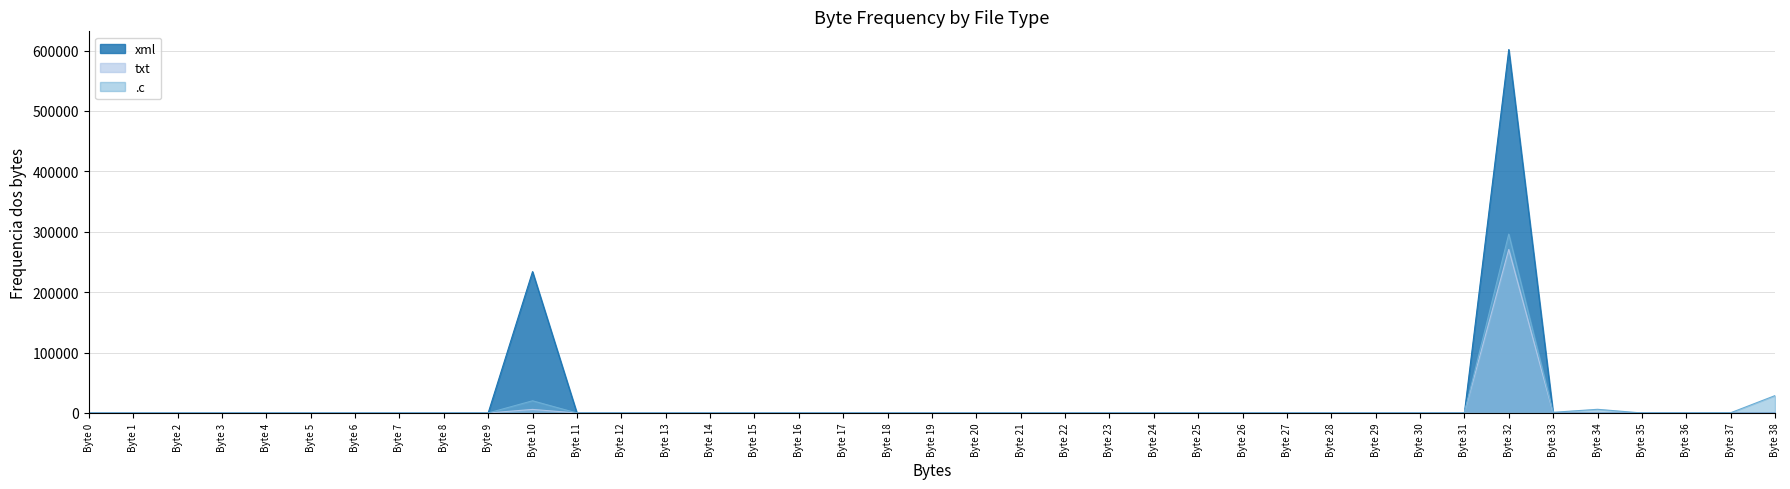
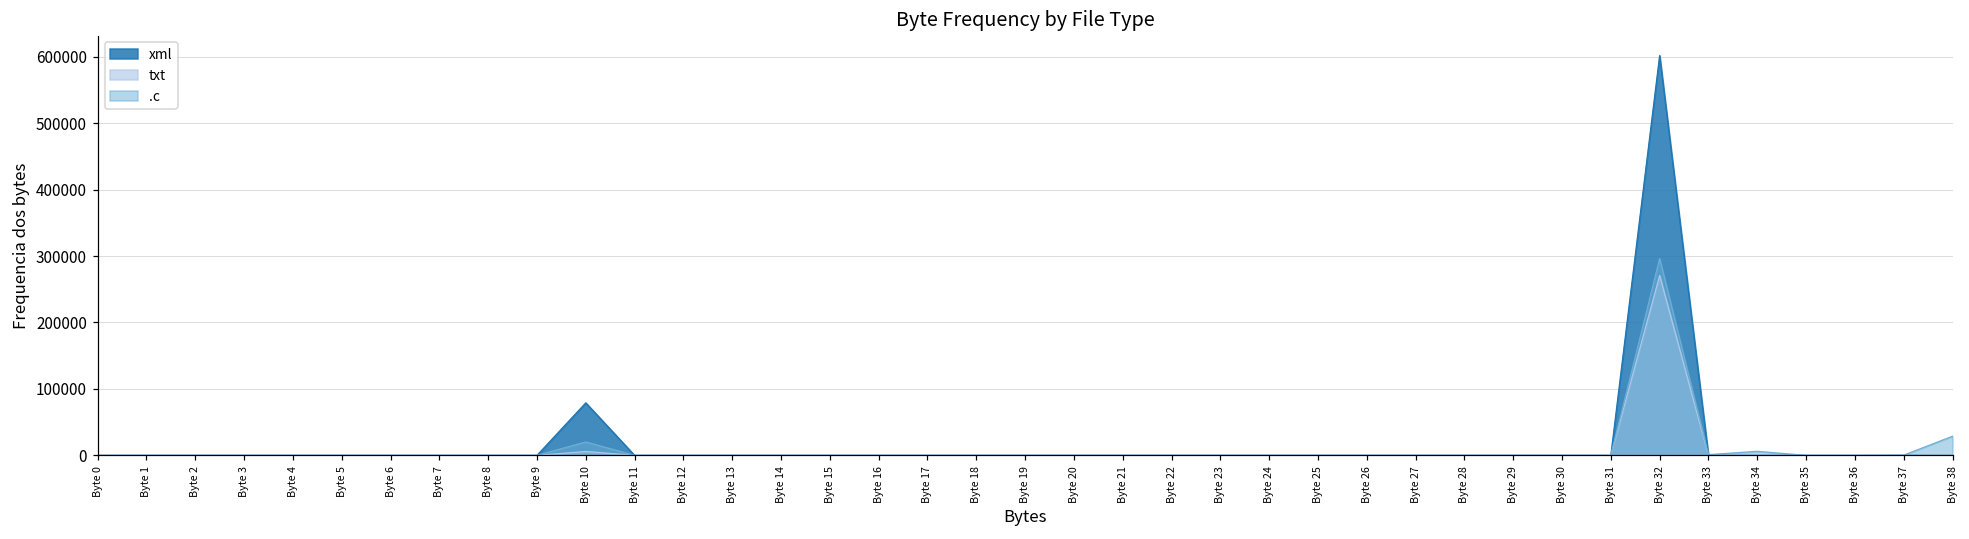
  {
    "xml": {
-     "Byte 10": 230000,
+     "Byte 10": 80000,
      "Byte 32": 600000
    }
  }
